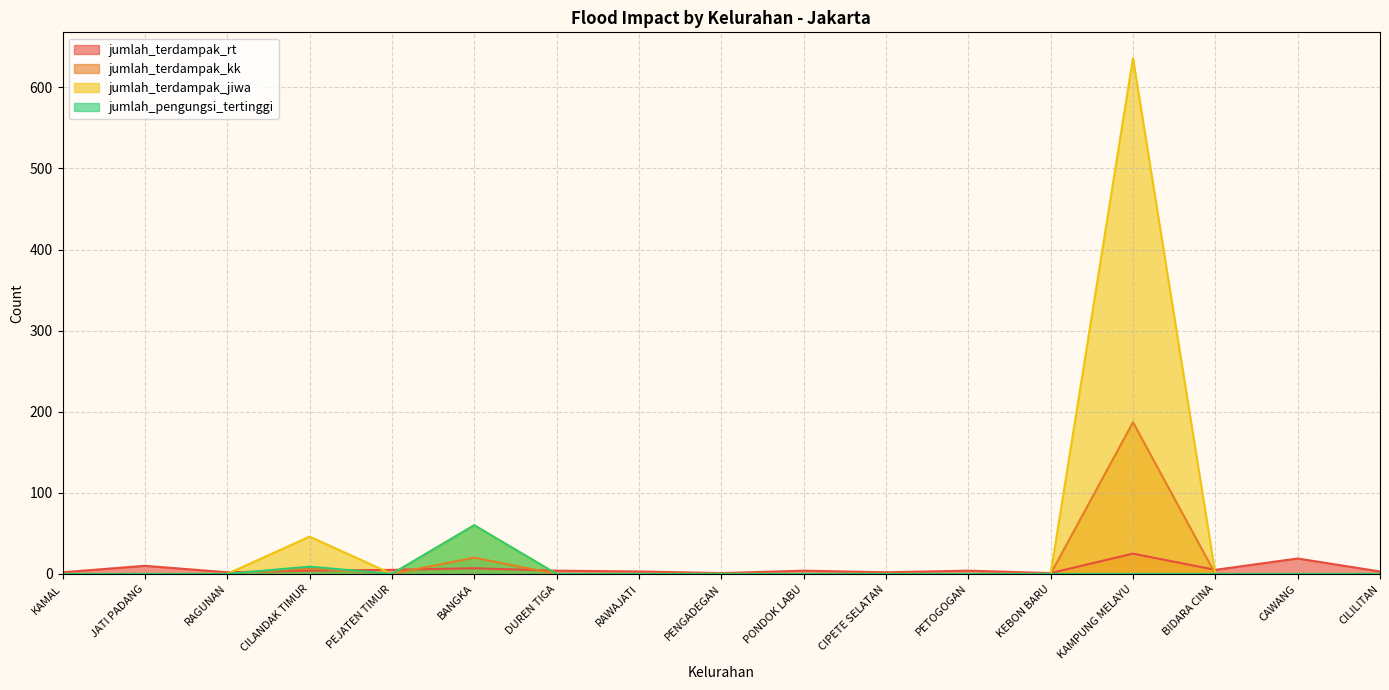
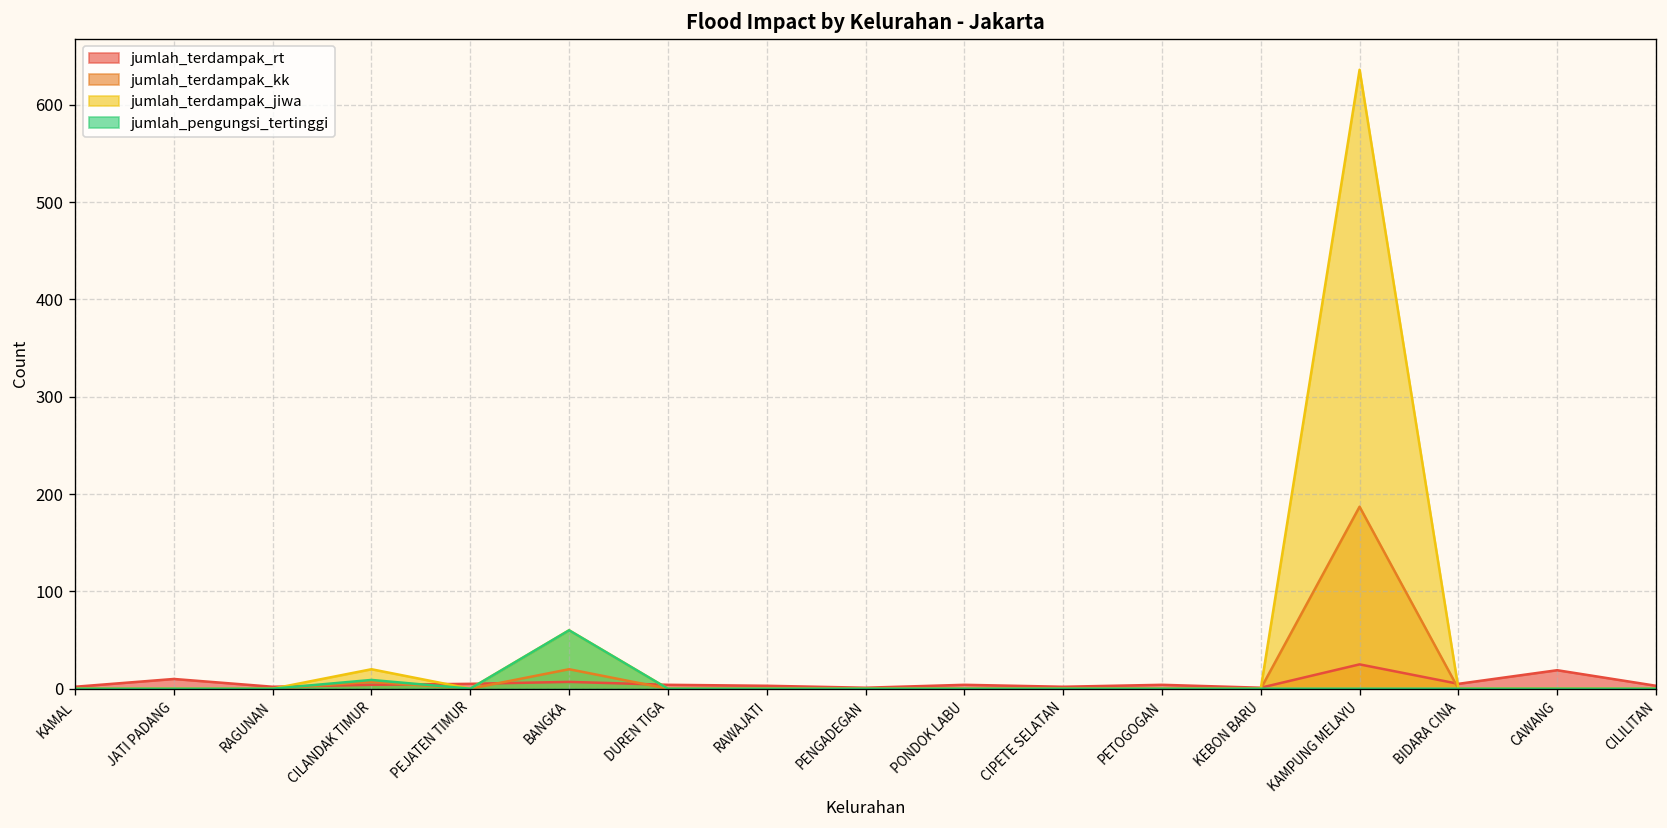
  {
    "jumlah_terdampak_jiwa": {
-     "CILANDAK TIMUR": 50,
+     "CILANDAK TIMUR": 20,
      "KAMPUNG MELAYU": 640
    },
    "jumlah_pengungsi_tertinggi": {
      "KAMPUNG MELAYU": 0
    }
  }
